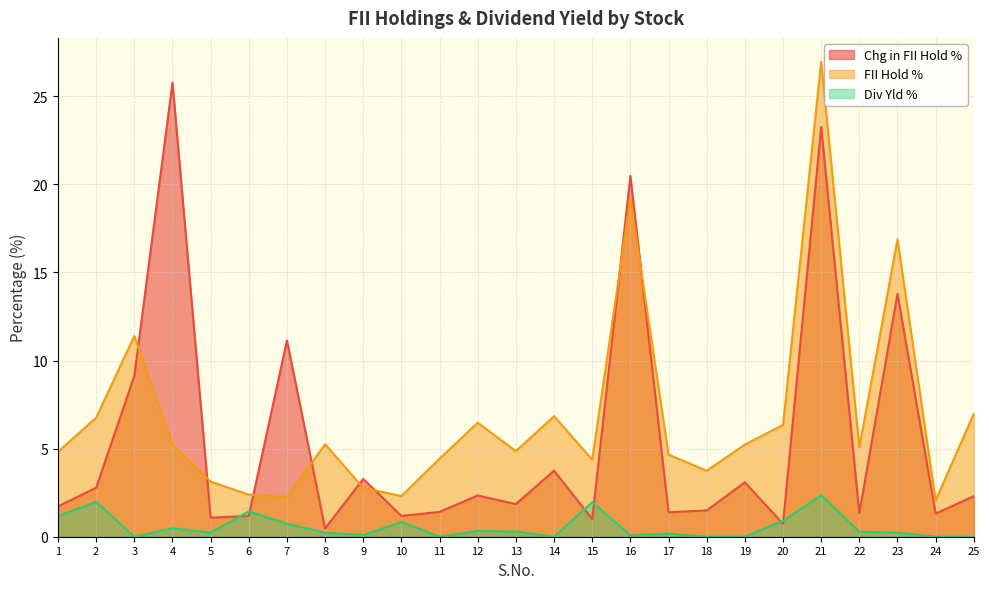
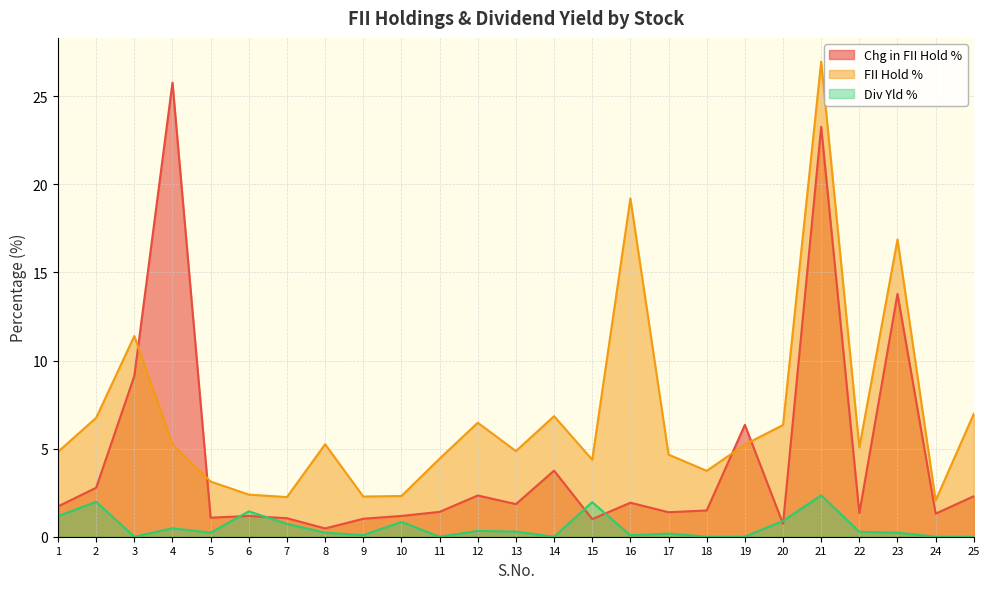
  {
    "Chg in FII Hold %": {
      "1": 1.7,
      "2": 2.8,
      "3": 9.1,
      "4": 25.8,
      "5": 1.1,
      "6": 1.2,
-     "7": 11.1,
+     "7": 1.1,
      "8": 0.5,
-     "9": 3.3,
+     "9": 1.0,
      "10": 1.2,
      "11": 1.4,
      "12": 2.3,
      "13": 1.9,
      "14": 3.8,
      "15": 1.0,
-     "16": 20.5,
+     "16": 1.9,
      "17": 1.4,
      "18": 1.5,
-     "19": 3.1,
+     "19": 6.4,
      "20": 0.7,
      "21": 23.3,
      "22": 1.3,
      "23": 13.8,
      "24": 1.3,
      "25": 2.3
    },
    "FII Hold %": {
      "1": 4.8,
      "2": 6.8,
      "3": 11.4,
      "4": 5.2,
      "5": 3.1,
      "6": 2.4,
      "7": 2.3,
      "8": 5.3,
-     "9": 2.8,
+     "9": 2.3,
      "10": 2.3,
      "11": 4.4,
      "12": 6.5,
      "13": 4.9,
      "14": 6.8,
      "15": 4.4,
      "16": 19.2,
      "17": 4.7,
      "18": 3.7,
      "19": 5.2,
      "20": 6.3,
      "21": 27.0,
      "22": 5.1,
      "23": 16.9,
      "24": 2.1,
      "25": 7.0
    },
    "Div Yld %": {
      "1": 1.2,
      "2": 2.0,
      "3": 0.0,
      "4": 0.5,
      "5": 0.2,
      "6": 1.4,
      "7": 0.7,
      "8": 0.2,
      "9": 0.1,
      "10": 0.8,
      "11": 0.0,
      "12": 0.3,
      "13": 0.3,
      "14": 0.0,
      "15": 2.0,
      "16": 0.1,
      "17": 0.2,
      "18": 0.0,
      "19": 0.0,
      "20": 0.9,
      "21": 2.4,
      "22": 0.3,
      "23": 0.2,
      "24": 0.0,
      "25": 0.0
    }
  }
